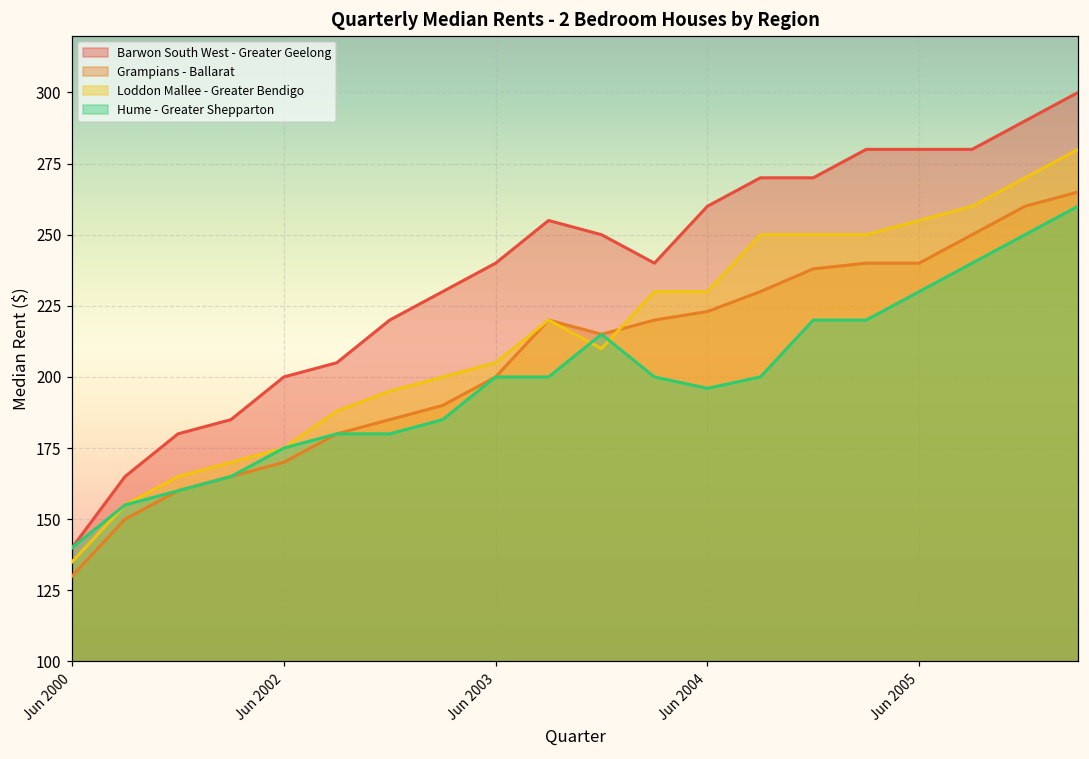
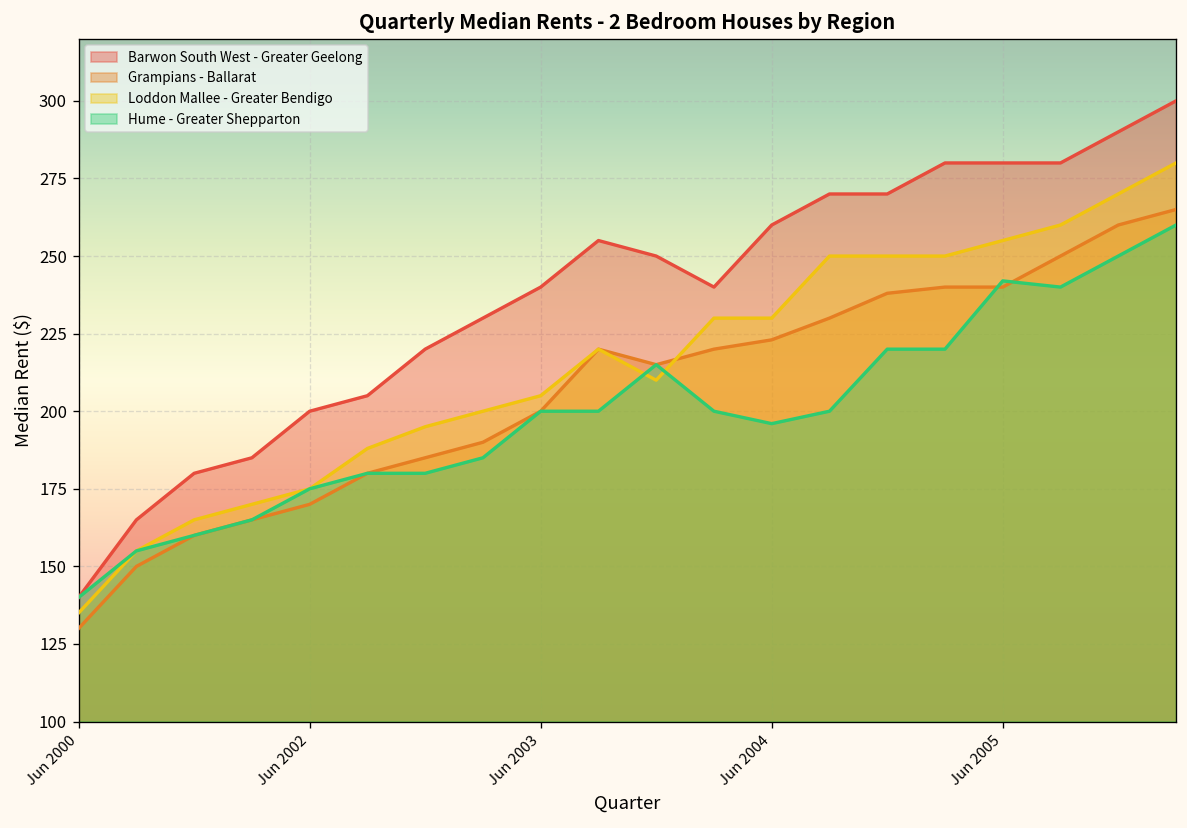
  {
    "Hume - Greater Shepparton": {
      "Jun 2004": 196,
-     "Jun 2005": 230
+     "Jun 2005": 242
    }
  }
